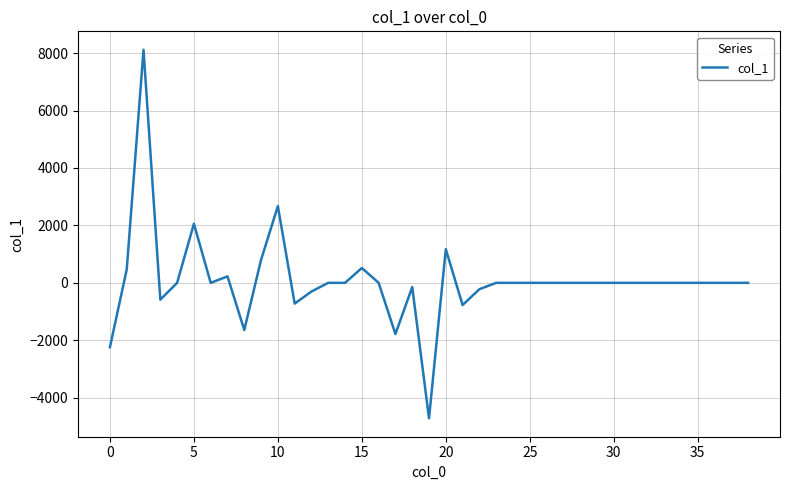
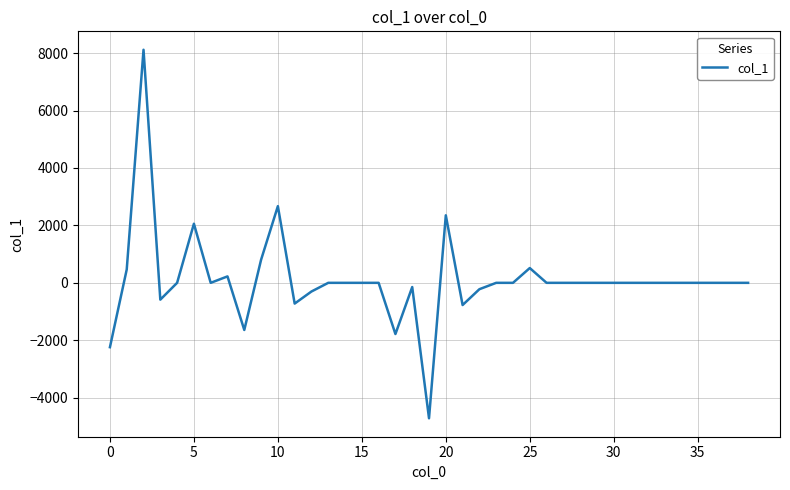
  {
    "0": -2200,
    "5": 2100,
    "10": 2700,
-   "15": 500,
-   "20": 1200,
-   "25": 0,
+   "15": 0,
+   "20": 2400,
+   "25": 500,
    "30": 0,
    "35": 0
  }
